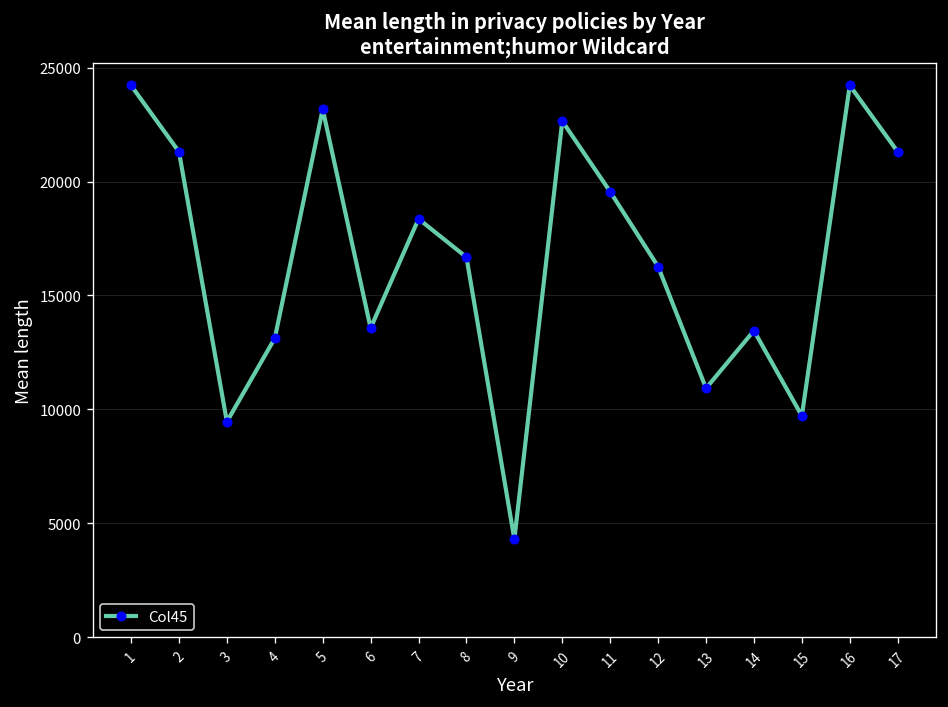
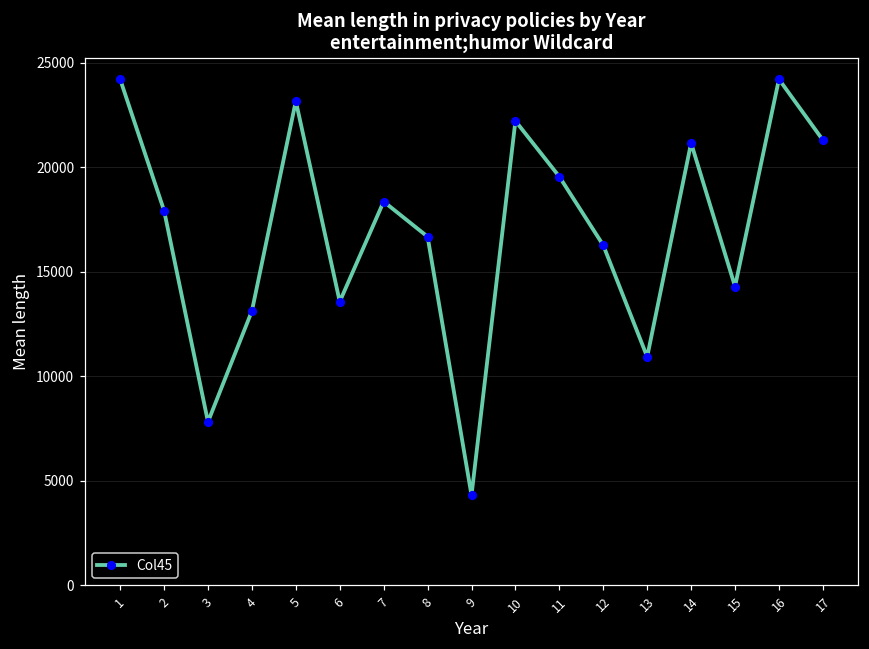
  {
    "1": 24200,
-   "2": 21300,
-   "3": 9500,
+   "2": 17900,
+   "3": 7800,
    "4": 13100,
    "5": 23200,
    "6": 13600,
    "7": 18400,
    "8": 16700,
    "9": 4300,
-   "10": 22600,
+   "10": 22200,
    "11": 19600,
    "12": 16300,
    "13": 10900,
-   "14": 13500,
-   "15": 9700,
+   "14": 21200,
+   "15": 14300,
    "16": 24200,
    "17": 21300
  }
